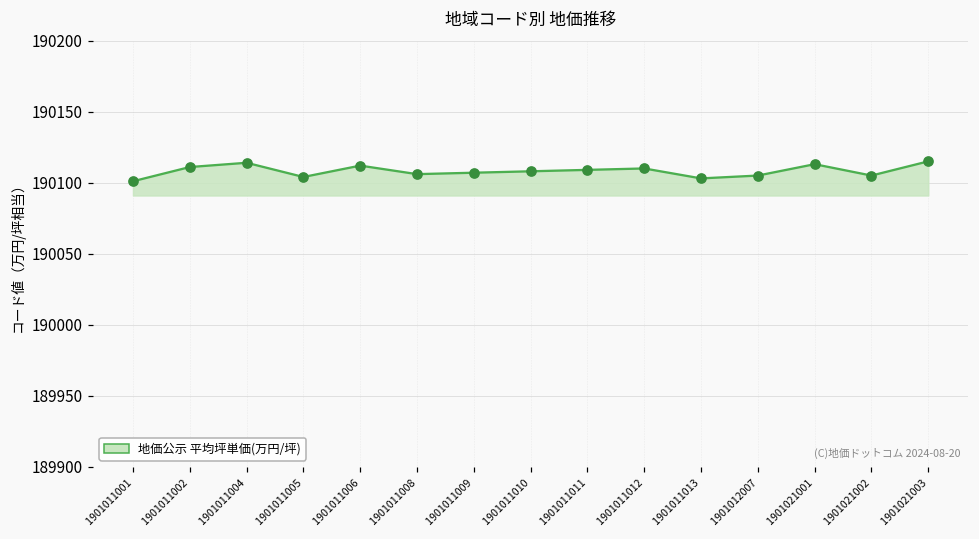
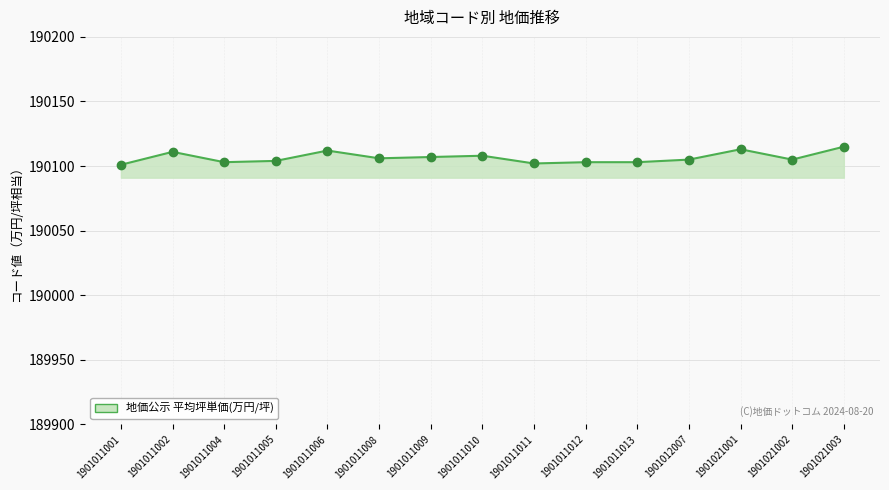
  {
    "1901011001": 190101,
    "1901011002": 190111,
-   "1901011004": 190114,
+   "1901011004": 190103,
    "1901011005": 190104,
    "1901011006": 190112,
    "1901011008": 190106,
    "1901011009": 190107,
    "1901011010": 190108,
-   "1901011011": 190109,
-   "1901011012": 190110,
+   "1901011011": 190102,
+   "1901011012": 190103,
    "1901011013": 190103,
    "1901012007": 190105,
    "1901021001": 190113,
    "1901021002": 190105,
    "1901021003": 190115
  }
